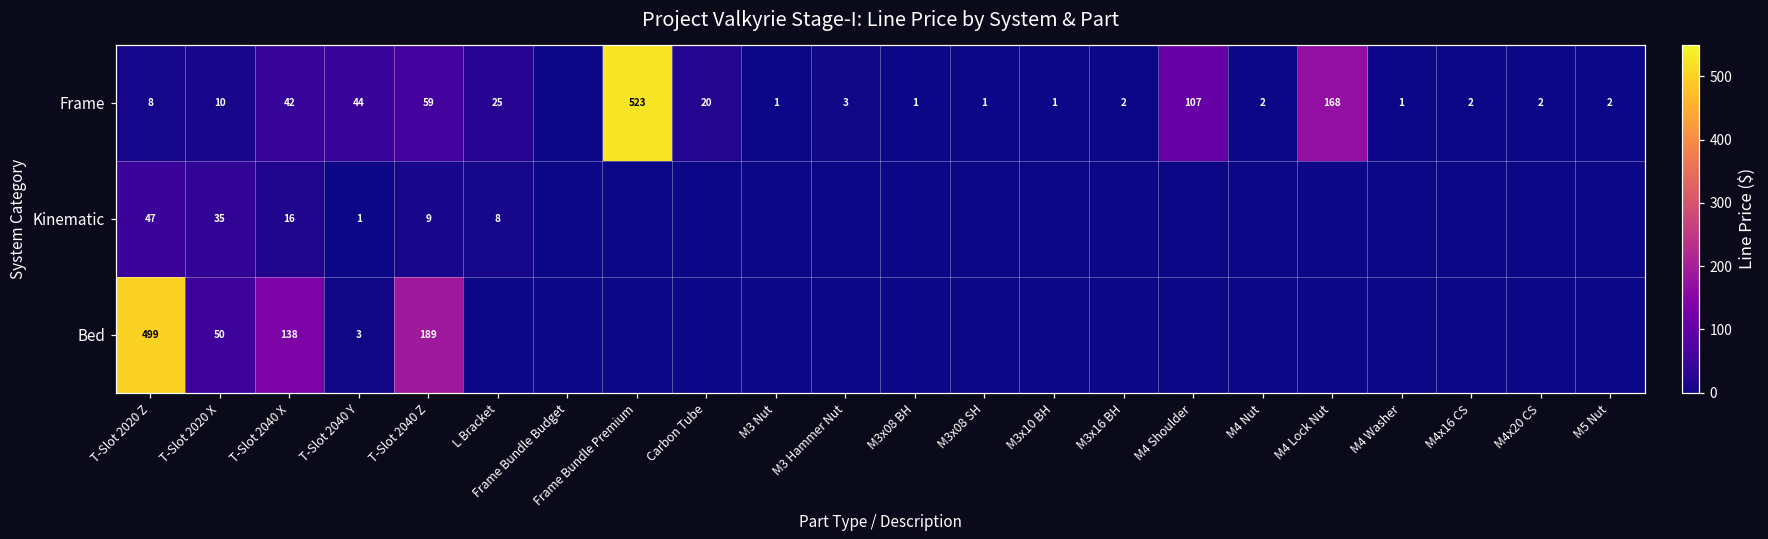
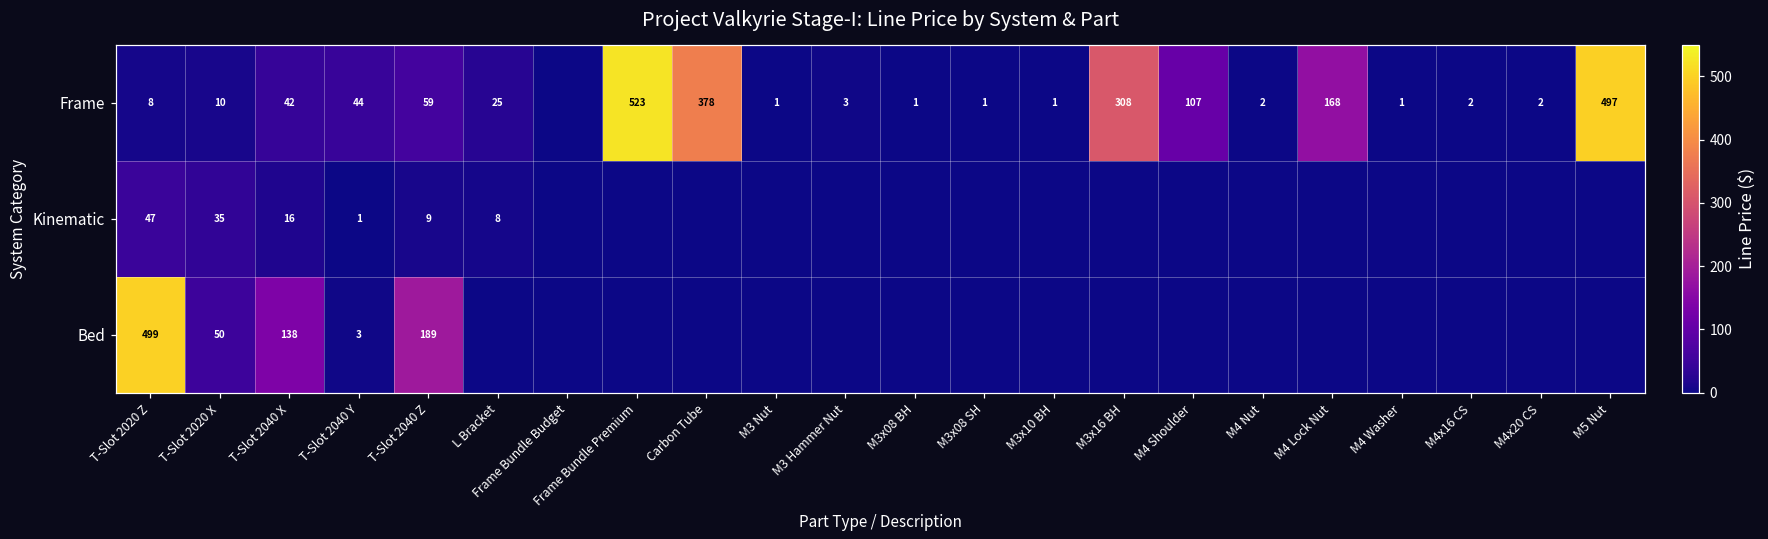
  {
    "Frame": {
      "T-Slot 2020 Z": 8,
      "T-Slot 2020 X": 10,
      "T-Slot 2040 X": 42,
      "T-Slot 2040 Y": 44,
      "T-Slot 2040 Z": 59,
      "L Bracket": 25,
      "Frame Bundle Premium": 523,
-     "Carbon Tube": 20,
+     "Carbon Tube": 378,
      "M3 Nut": 1,
      "M3 Hammer Nut": 3,
      "M3x08 BH": 1,
      "M3x08 SH": 1,
      "M3x10 BH": 1,
-     "M3x16 BH": 2,
+     "M3x16 BH": 308,
      "M4 Shoulder": 107,
      "M4 Nut": 2,
      "M4 Lock Nut": 168,
      "M4 Washer": 1,
      "M4x16 CS": 2,
      "M4x20 CS": 2,
-     "M5 Nut": 2
+     "M5 Nut": 497
    },
    "Kinematic": {
      "T-Slot 2020 Z": 47,
      "T-Slot 2020 X": 35,
      "T-Slot 2040 X": 16,
      "T-Slot 2040 Y": 1,
      "T-Slot 2040 Z": 9,
      "L Bracket": 8
    },
    "Bed": {
      "T-Slot 2020 Z": 499,
      "T-Slot 2020 X": 50,
      "T-Slot 2040 X": 138,
      "T-Slot 2040 Y": 3,
      "T-Slot 2040 Z": 189
    }
  }
